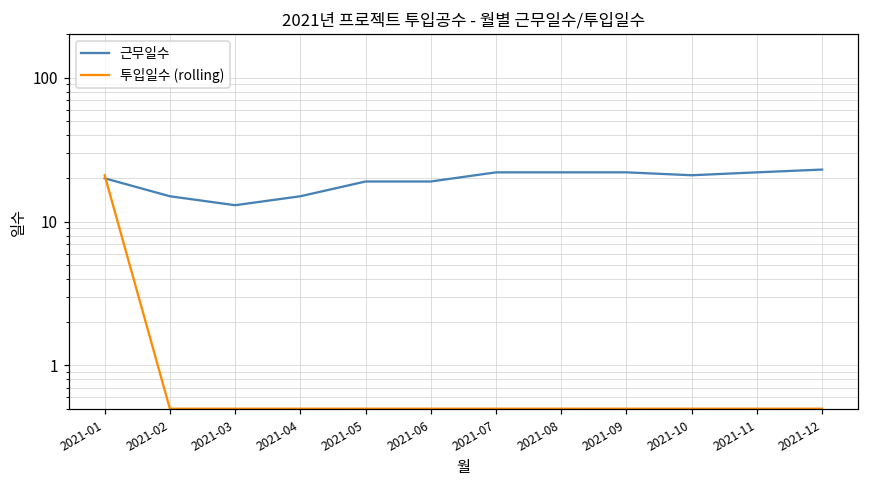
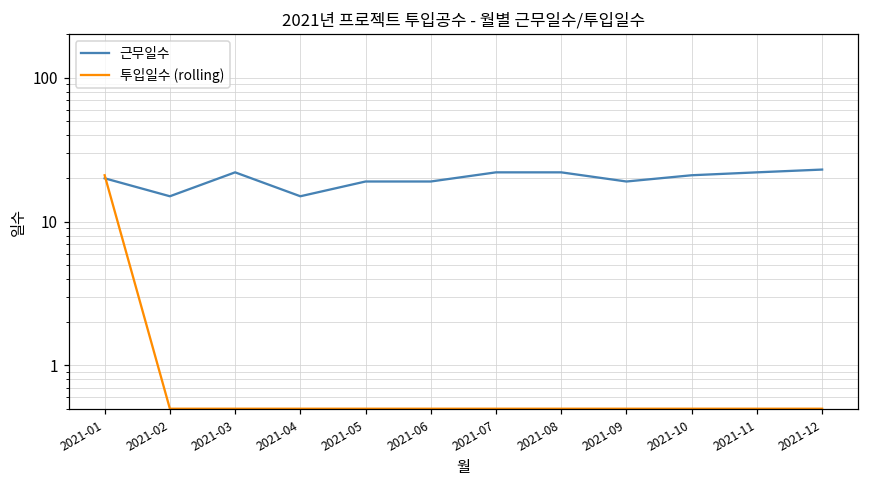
  {
    "근무일수": {
      "2021-01": 20,
      "2021-02": 15,
-     "2021-03": 13,
+     "2021-03": 22,
      "2021-04": 15,
      "2021-05": 19,
      "2021-06": 19,
      "2021-07": 22,
      "2021-08": 22,
-     "2021-09": 22,
+     "2021-09": 19,
      "2021-10": 21,
      "2021-11": 22,
      "2021-12": 23
    },
    "투입일수 (rolling)": {
      "2021-01": 21,
      "2021-02": 0.50,
      "2021-03": 0.50,
      "2021-04": 0.50,
      "2021-05": 0.50,
      "2021-06": 0.50,
      "2021-07": 0.50,
      "2021-08": 0.50,
      "2021-09": 0.50,
      "2021-10": 0.50,
      "2021-11": 0.50,
      "2021-12": 0.50
    }
  }
